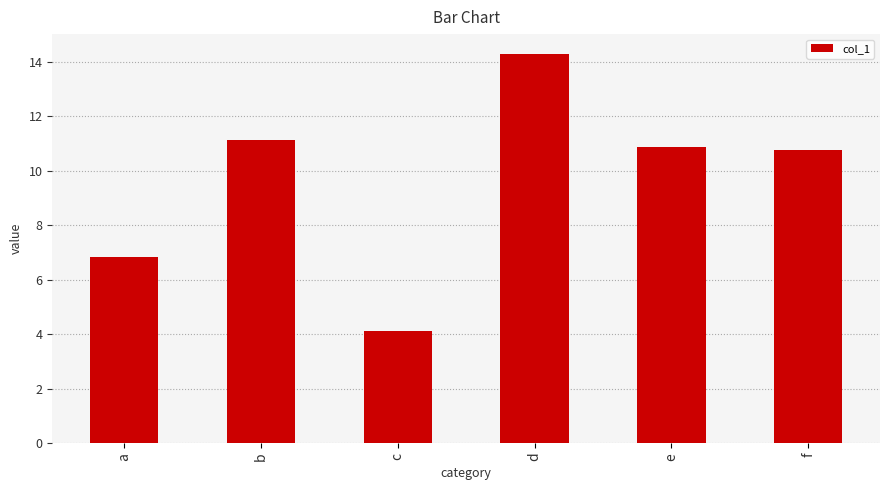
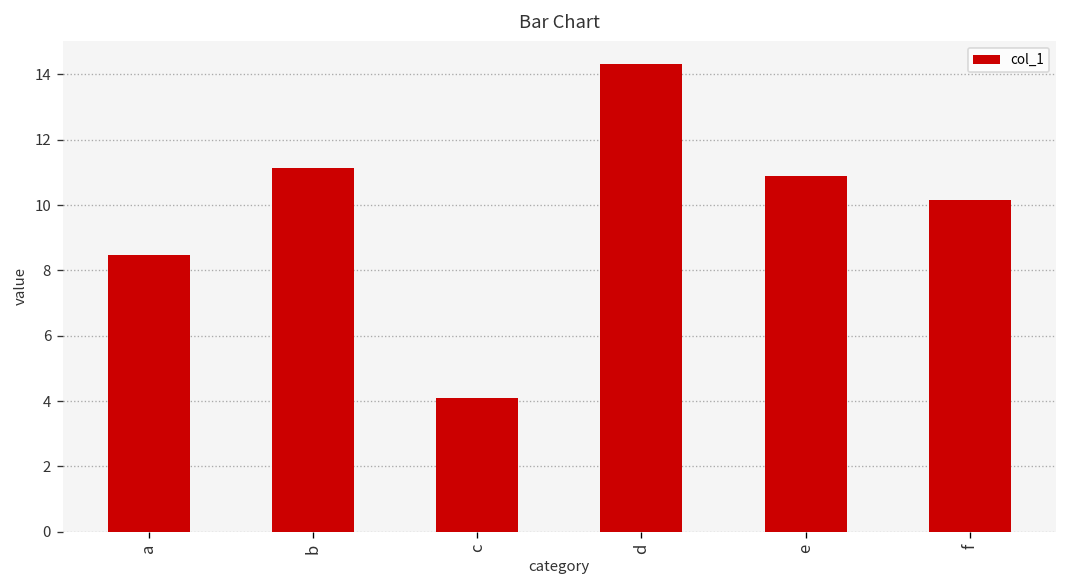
  {
-   "a": 6.9,
+   "a": 8.5,
    "b": 11.1,
    "c": 4.1,
    "d": 14.3,
    "e": 10.9,
-   "f": 10.8
+   "f": 10.1
  }
